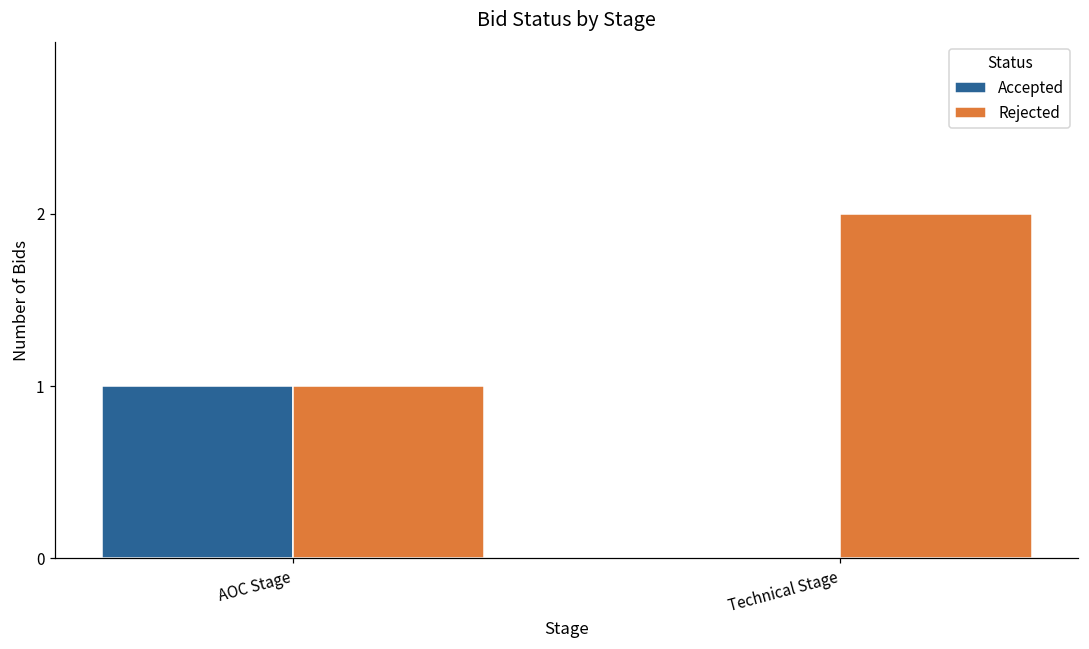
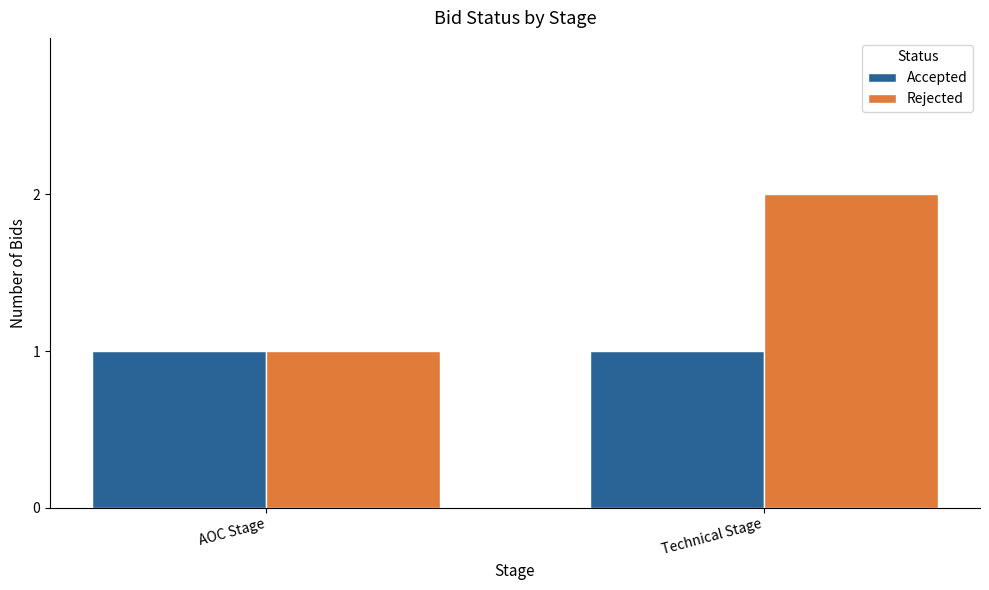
  {
    "Accepted": {
      "AOC Stage": 1,
-     "Technical Stage": 0
+     "Technical Stage": 1
    },
    "Rejected": {
      "AOC Stage": 1,
      "Technical Stage": 2
    }
  }
